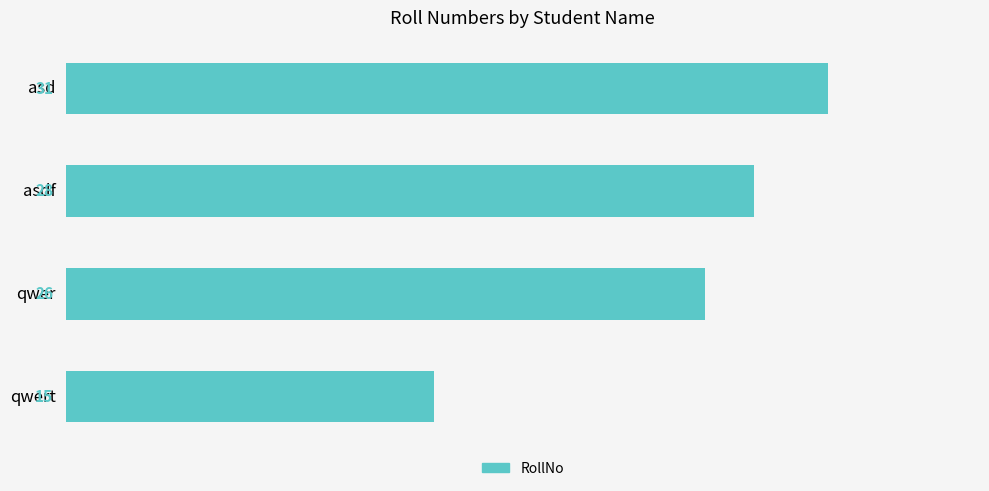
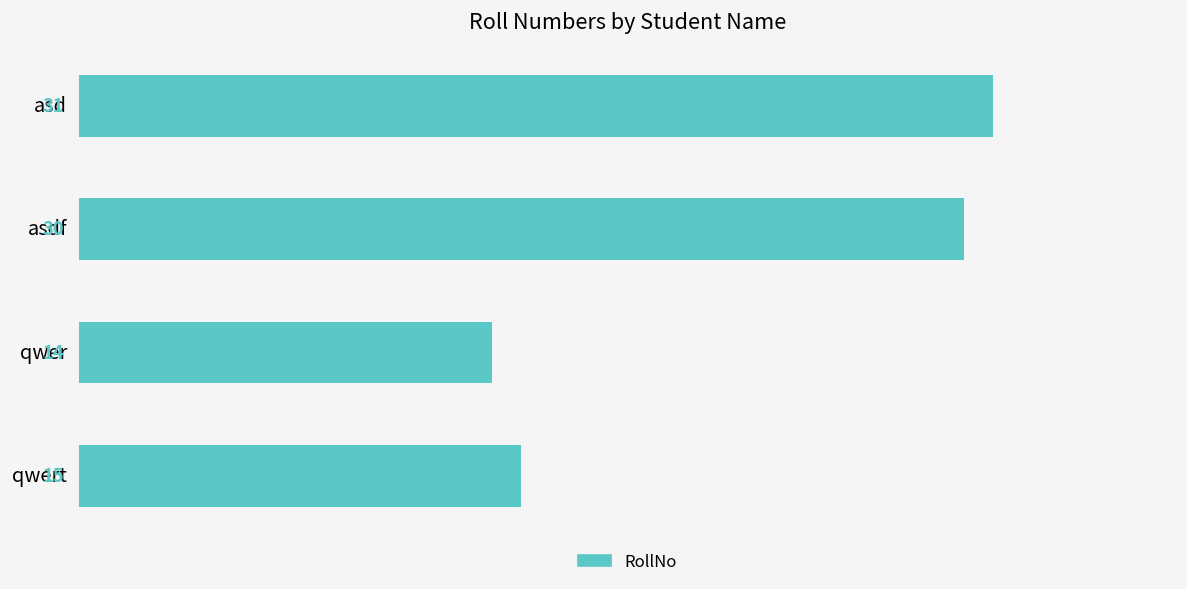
  {
-   "asdf": 28,
-   "qwer": 26
+   "asdf": 30,
+   "qwer": 14
  }
